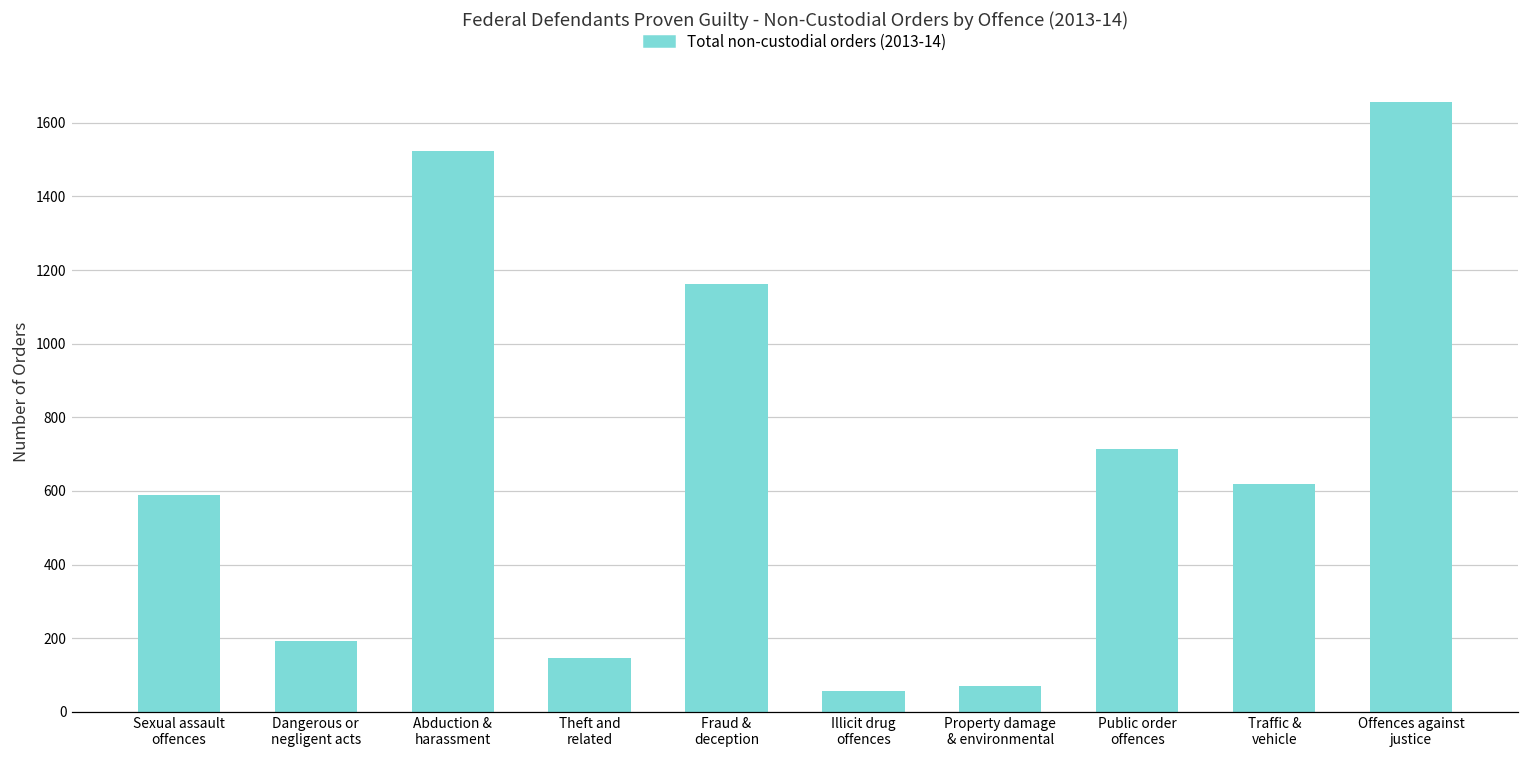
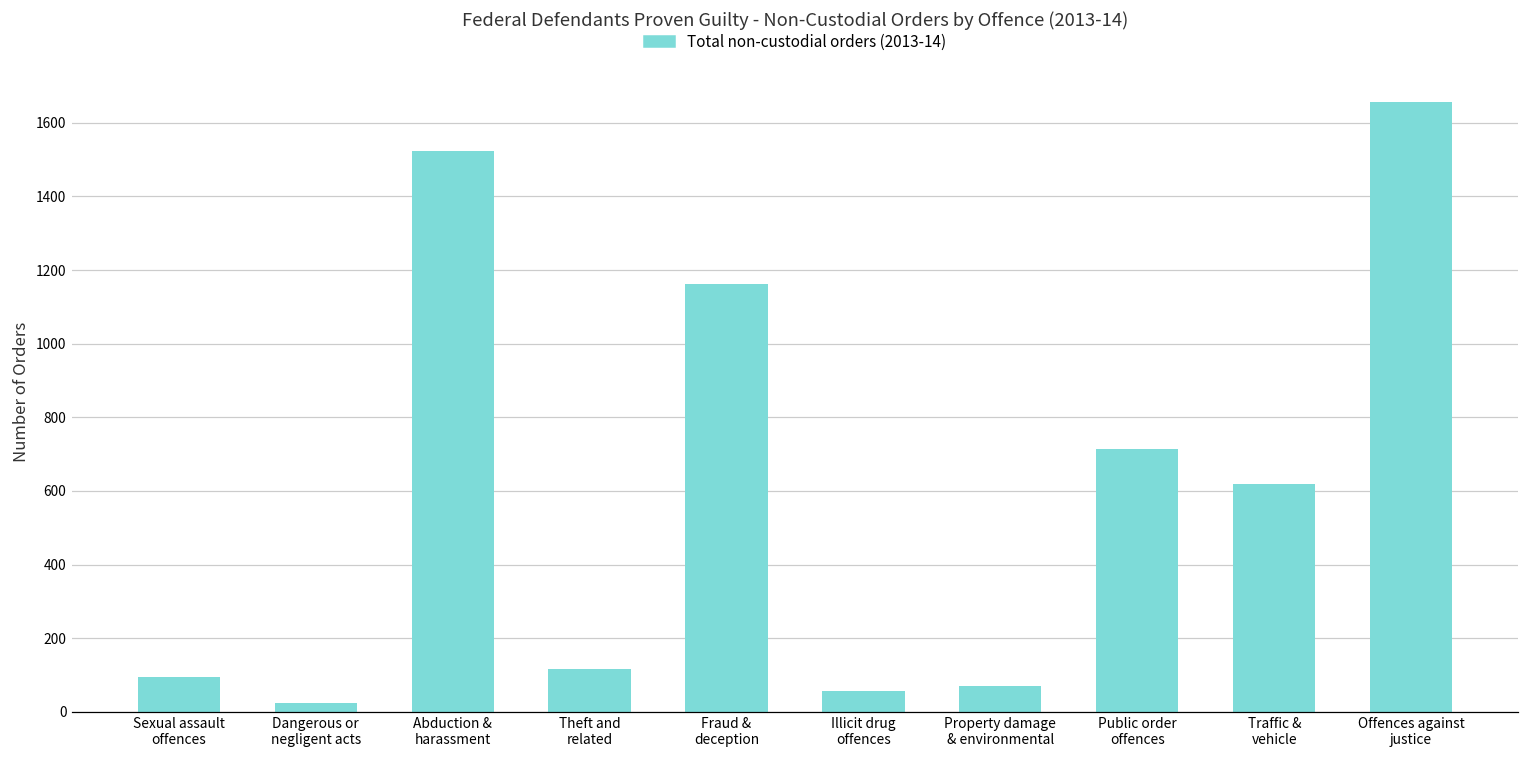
  {
-   "Sexual assault offences": 590,
-   "Dangerous or negligent acts": 190,
+   "Sexual assault offences": 100,
+   "Dangerous or negligent acts": 30,
    "Abduction & harassment": 1520,
-   "Theft and related": 150,
+   "Theft and related": 120,
    "Fraud & deception": 1160,
    "Illicit drug offences": 60,
    "Property damage & environmental": 70,
    "Public order offences": 710,
    "Traffic & vehicle": 620,
    "Offences against justice": 1660
  }
